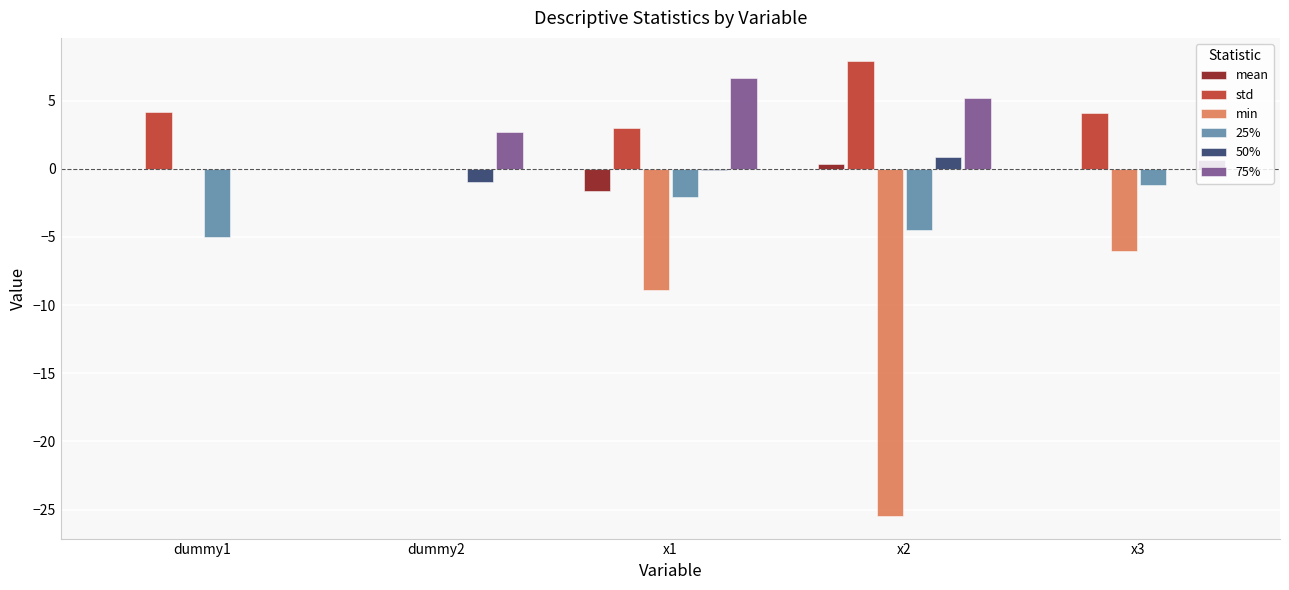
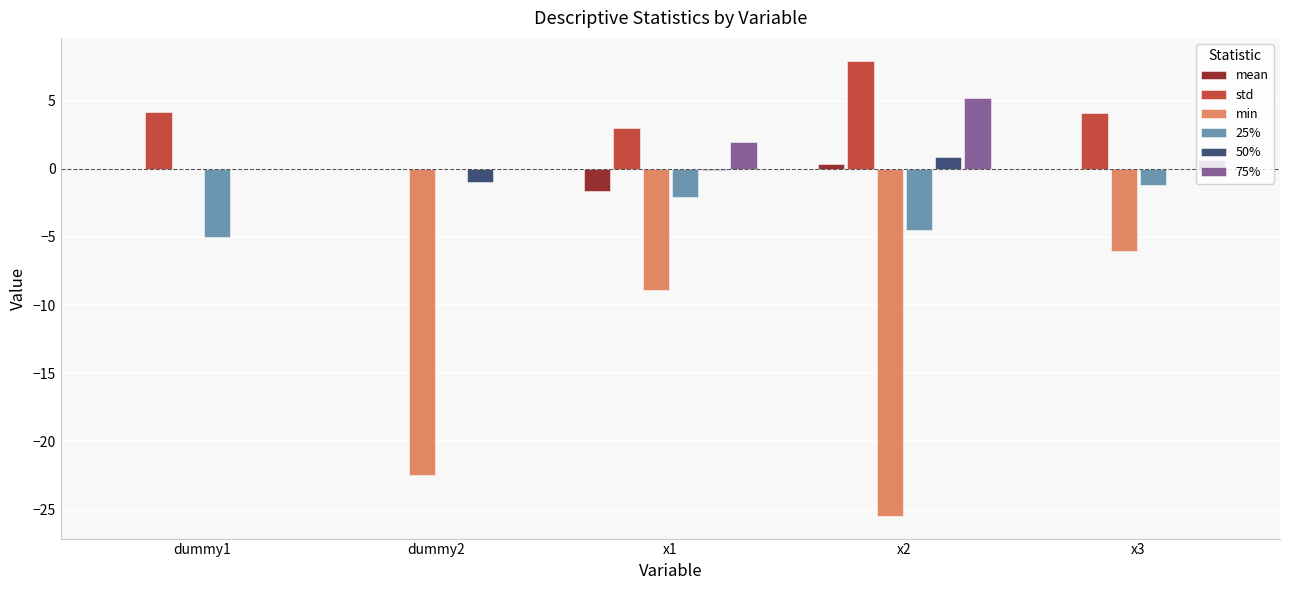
  {
    "mean": {
      "x1": -1.6,
      "x2": 0.3
    },
    "std": {
      "dummy1": 4.1,
      "x1": 3.0,
      "x2": 7.9,
      "x3": 4.1
    },
    "min": {
-     "dummy2": 0.0,
+     "dummy2": -22.5,
      "x1": -8.9,
      "x2": -25.5,
      "x3": -6.1
    },
    "25%": {
      "dummy1": -5.0,
      "x1": -2.1,
      "x2": -4.5,
      "x3": -1.2
    },
    "50%": {
      "dummy2": -1.0,
      "x2": 0.8
    },
    "75%": {
-     "dummy2": 2.7,
-     "x1": 6.6,
+     "dummy2": 0.0,
+     "x1": 1.9,
      "x2": 5.2
    }
  }
